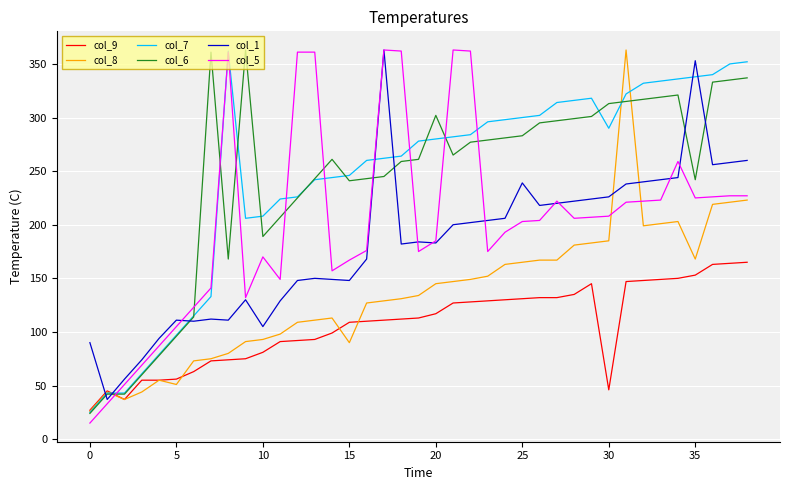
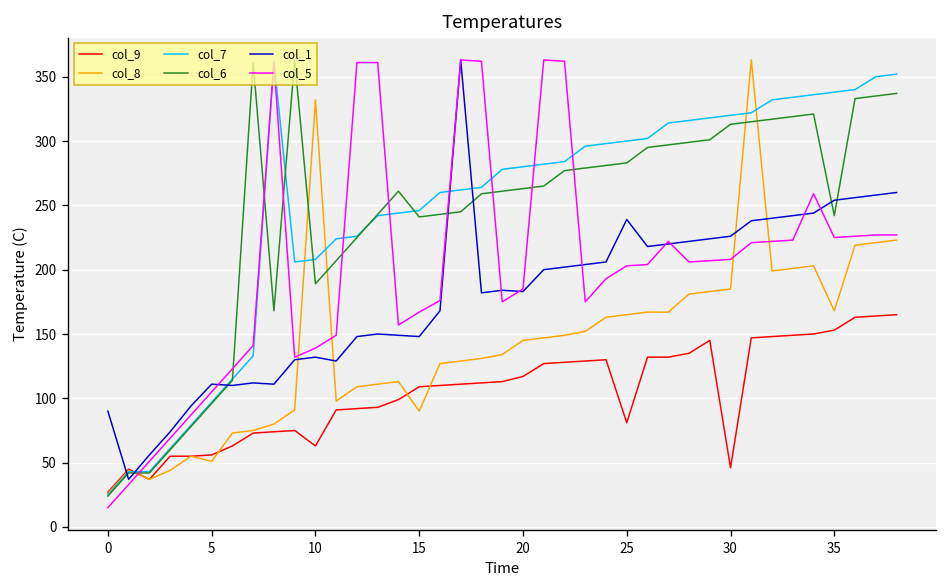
  {
    "col_9": {
      "5": 56,
-     "10": 81,
+     "10": 63,
      "15": 109,
      "20": 117,
-     "25": 131,
+     "25": 81,
      "30": 46,
      "35": 153
    },
    "col_8": {
      "5": 51,
-     "10": 93,
+     "10": 332,
      "15": 90,
      "20": 145,
      "25": 165,
      "30": 185,
      "35": 168
    },
    "col_7": {
      "10": 208,
      "15": 246,
      "20": 280,
      "25": 300,
-     "30": 290,
+     "30": 320,
      "35": 338
    },
    "col_6": {
      "10": 189,
      "15": 241,
-     "20": 302,
+     "20": 263,
      "25": 283,
      "30": 313,
      "35": 242
    },
    "col_1": {
      "0": 90,
      "5": 111,
-     "10": 105,
+     "10": 132,
      "15": 148,
      "25": 239,
      "30": 226,
-     "35": 353
+     "35": 254
    },
    "col_5": {
      "0": 15,
      "5": 105,
-     "10": 170,
+     "10": 139,
      "15": 167,
      "25": 203,
      "30": 208,
      "35": 225
    }
  }
